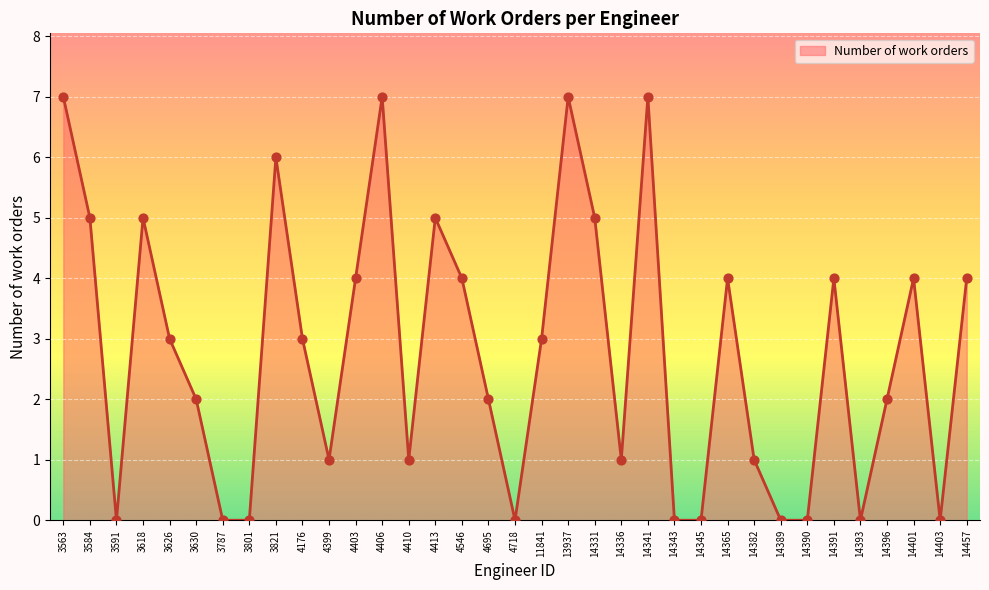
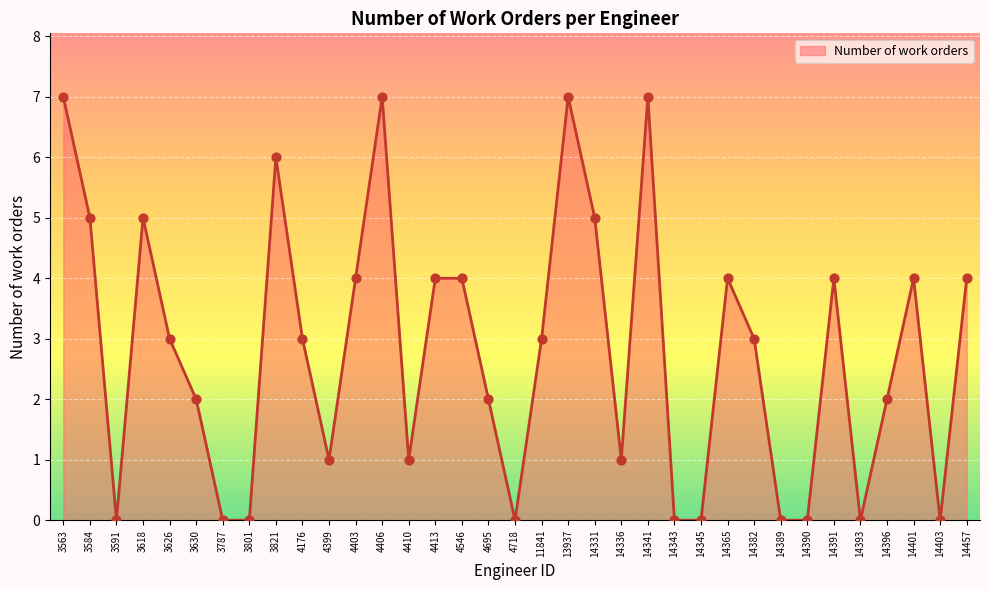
  {
    "3563": 7,
    "3584": 5,
    "3591": 0,
    "3618": 5,
    "3626": 3,
    "3630": 2,
    "3787": 0,
    "3801": 0,
    "3821": 6,
    "4176": 3,
    "4399": 1,
    "4403": 4,
    "4406": 7,
    "4410": 1,
-   "4413": 5,
+   "4413": 4,
    "4546": 4,
    "4695": 2,
    "4718": 0,
    "11841": 3,
    "13937": 7,
    "14331": 5,
    "14336": 1,
    "14341": 7,
    "14343": 0,
    "14345": 0,
    "14365": 4,
-   "14382": 1,
+   "14382": 3,
    "14389": 0,
    "14390": 0,
    "14391": 4,
    "14393": 0,
    "14396": 2,
    "14401": 4,
    "14403": 0,
    "14457": 4
  }
